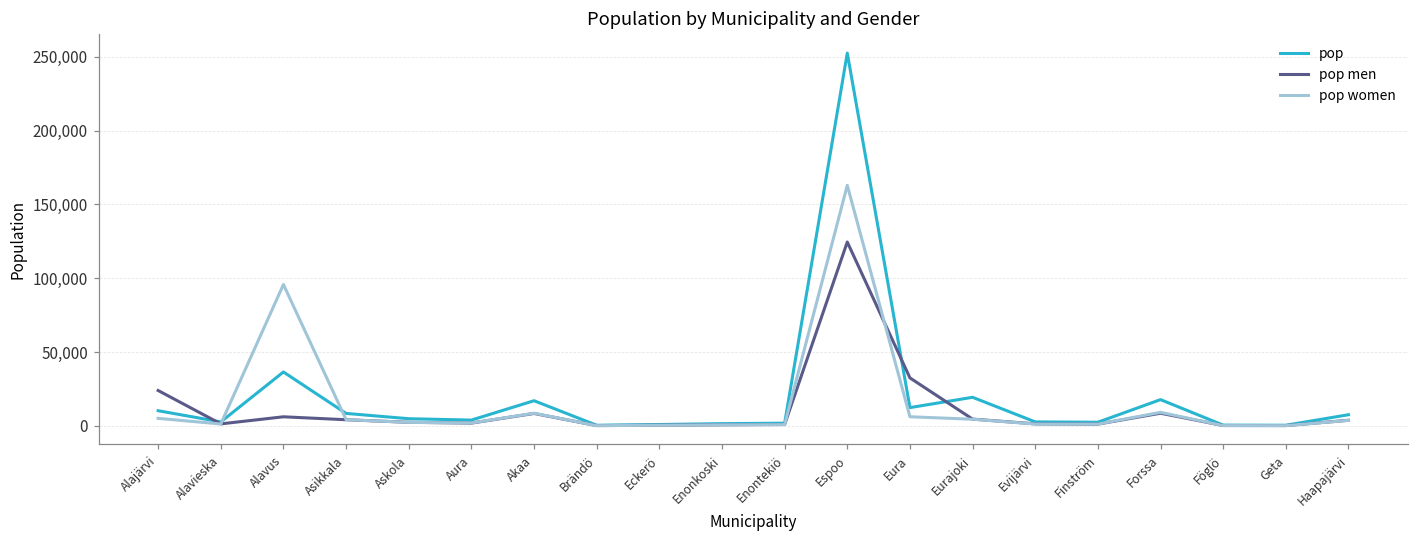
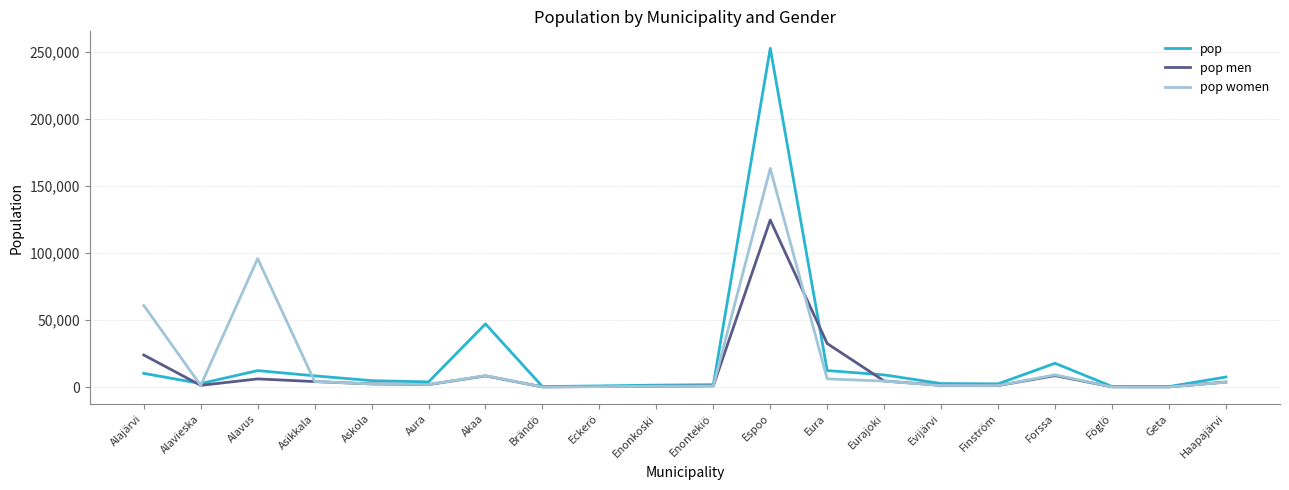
  {
    "pop": {
      "Alajärvi": "10,000",
-     "Alavus": "37,000",
+     "Alavus": "12,000",
      "Asikkala": "8,000",
      "Askola": "5,000",
      "Aura": "4,000",
-     "Akaa": "17,000",
+     "Akaa": "47,000",
      "Espoo": "252,000",
      "Eura": "12,000",
-     "Eurajoki": "19,000",
+     "Eurajoki": "9,000",
      "Forssa": "18,000",
      "Haapajärvi": "8,000"
    },
    "pop men": {
      "Alajärvi": "24,000",
      "Alavus": "6,000",
      "Espoo": "125,000",
      "Eura": "33,000"
    },
    "pop women": {
-     "Alajärvi": "5,000",
+     "Alajärvi": "61,000",
      "Alavus": "96,000",
      "Espoo": "163,000",
      "Eura": "6,000"
    }
  }
